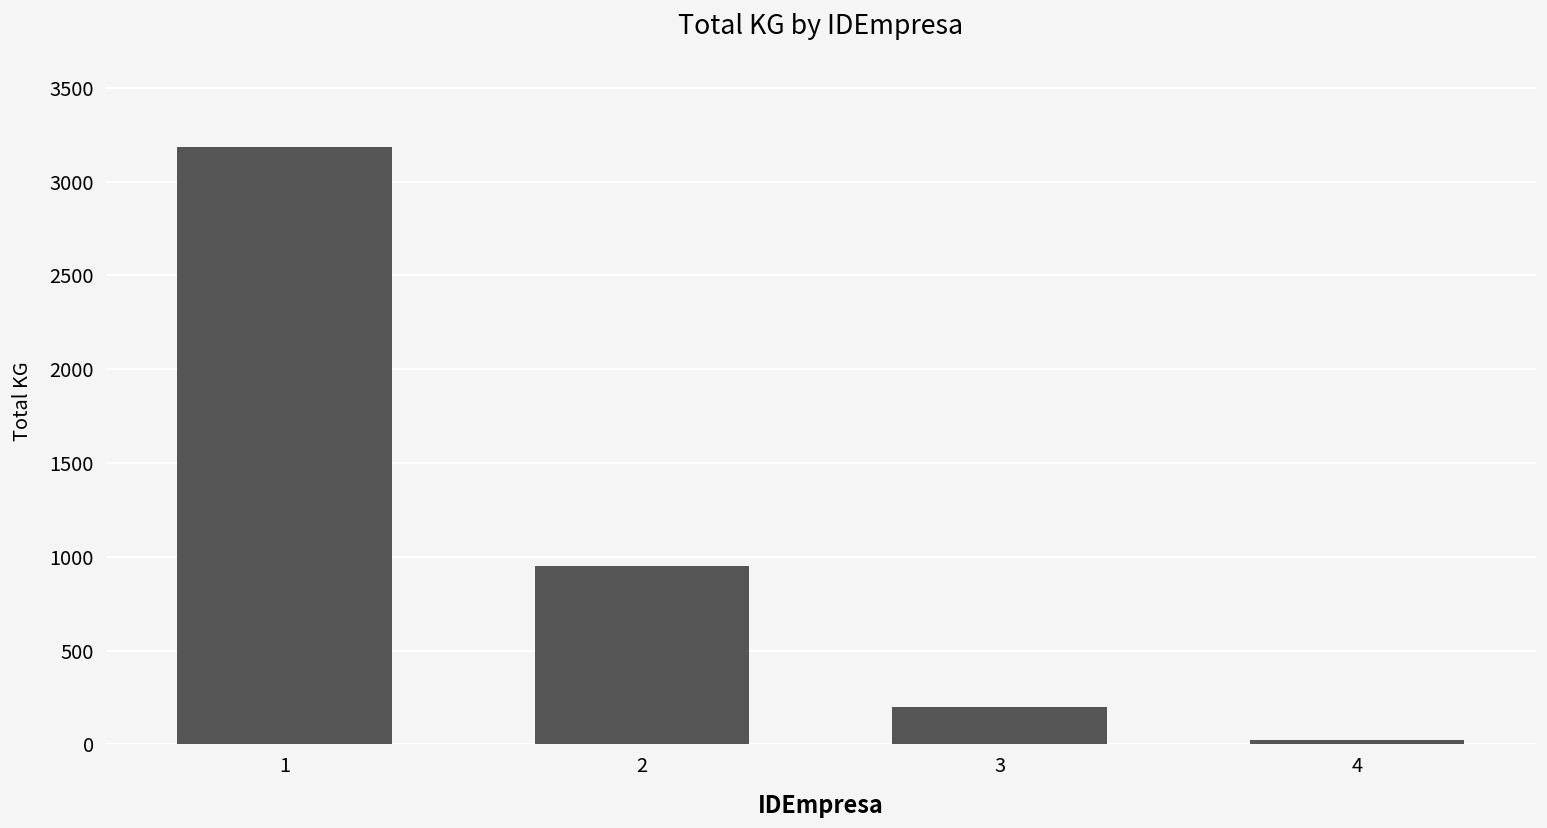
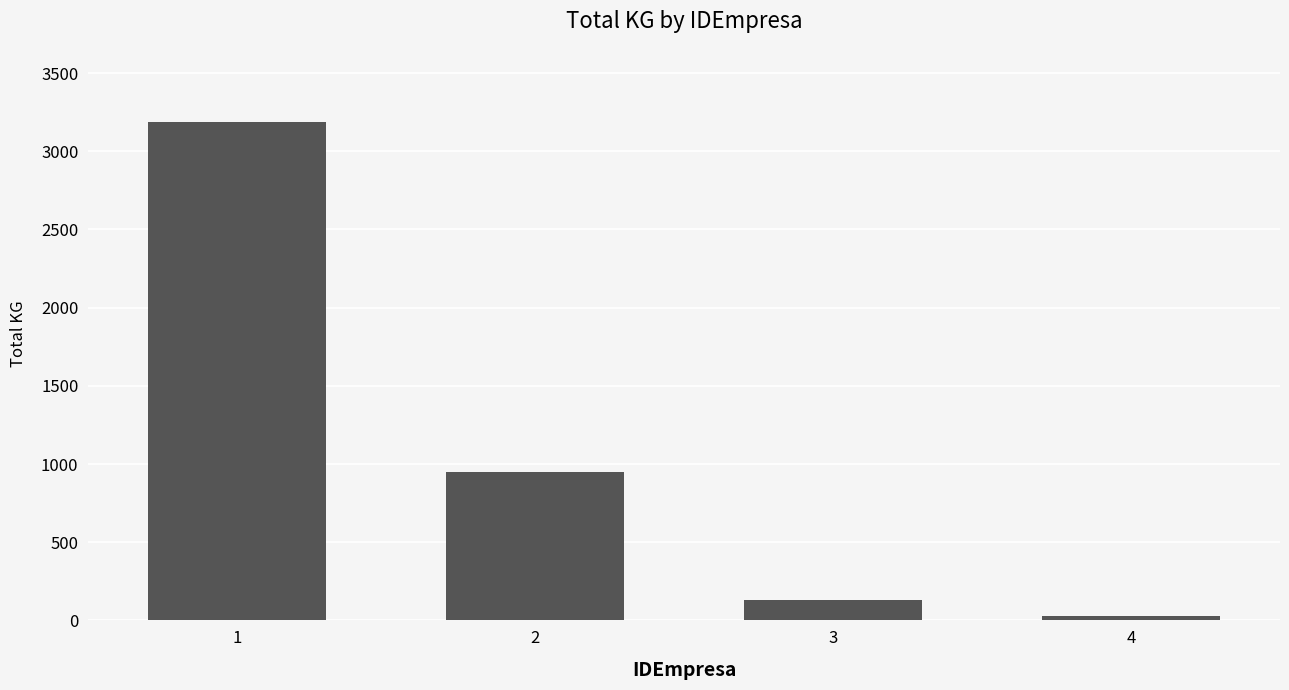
  {
    "1": 3190,
    "2": 950,
-   "3": 200,
+   "3": 130,
    "4": 30
  }
